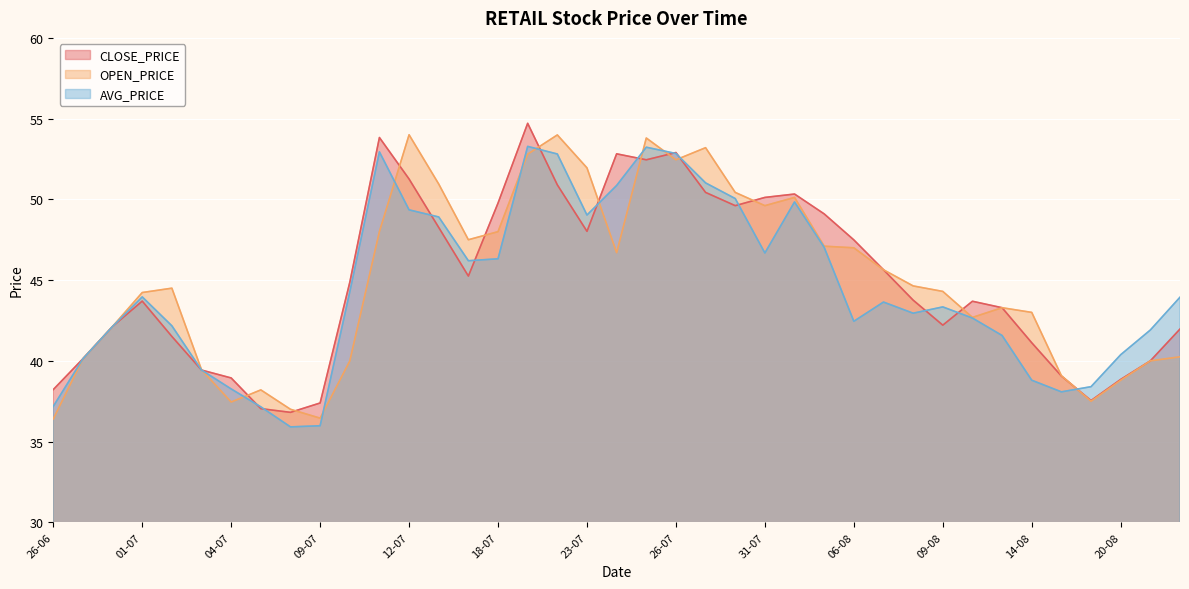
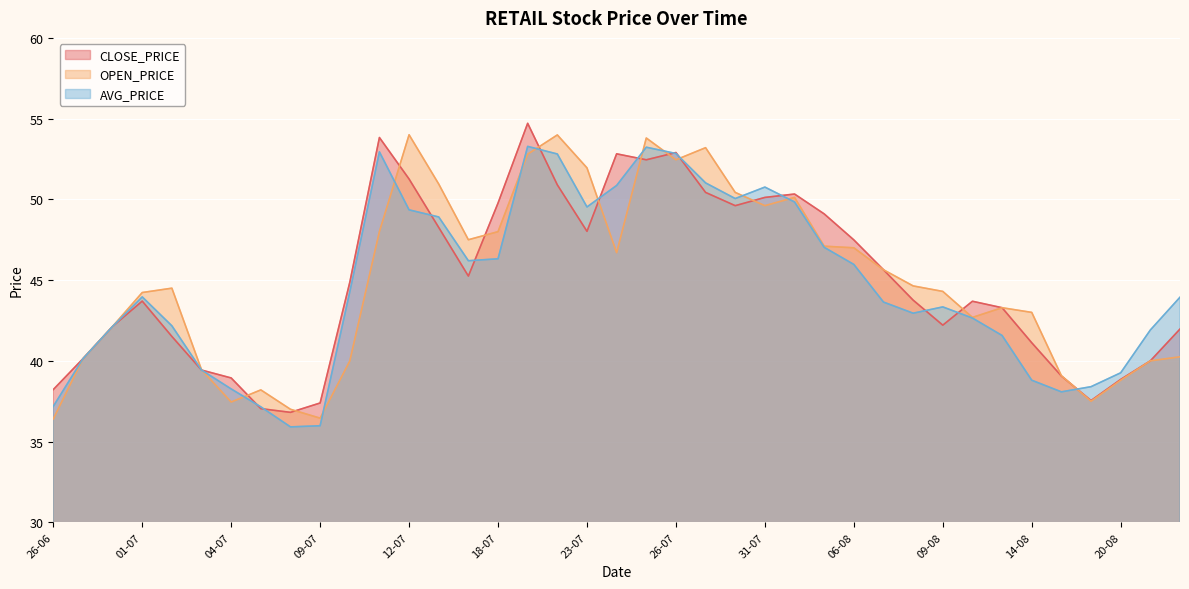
  {
    "AVG_PRICE": {
      "26-06": 37.2,
      "01-07": 44.0,
      "04-07": 38.3,
      "09-07": 36.0,
      "12-07": 49.4,
      "18-07": 46.3,
-     "23-07": 49.0,
-     "31-07": 46.7,
-     "06-08": 42.5,
+     "23-07": 49.5,
+     "31-07": 50.8,
+     "06-08": 46.0,
      "09-08": 43.3,
      "14-08": 38.8,
-     "20-08": 40.4
+     "20-08": 39.3
    }
  }
